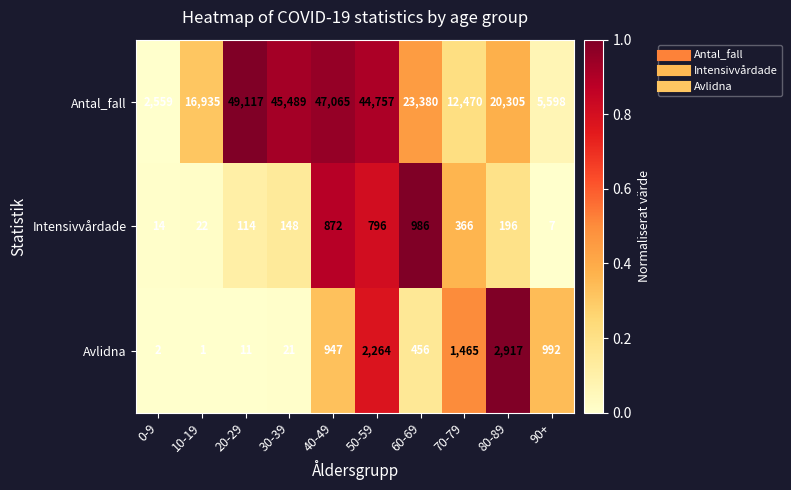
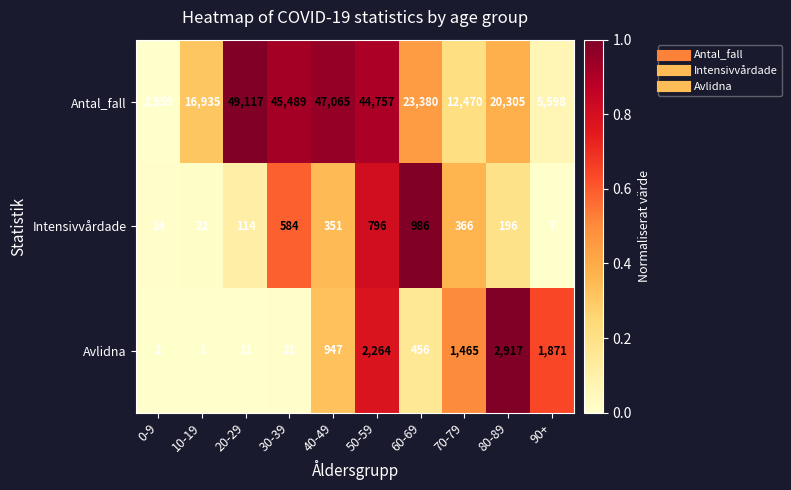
  {
    "Antal_fall": {
      "0-9": "2,559",
      "10-19": "16,935",
      "20-29": "49,117",
      "30-39": "45,489",
      "40-49": "47,065",
      "50-59": "44,757",
      "60-69": "23,380",
      "70-79": "12,470",
      "80-89": "20,305",
      "90+": "5,598"
    },
    "Intensivvårdade": {
      "0-9": "14",
      "10-19": "22",
      "20-29": "114",
-     "30-39": "148",
-     "40-49": "872",
+     "30-39": "584",
+     "40-49": "351",
      "50-59": "796",
      "60-69": "986",
      "70-79": "366",
      "80-89": "196",
      "90+": "7"
    },
    "Avlidna": {
      "0-9": "2",
      "10-19": "1",
      "20-29": "11",
      "30-39": "21",
      "40-49": "947",
      "50-59": "2,264",
      "60-69": "456",
      "70-79": "1,465",
      "80-89": "2,917",
-     "90+": "992"
+     "90+": "1,871"
    }
  }
